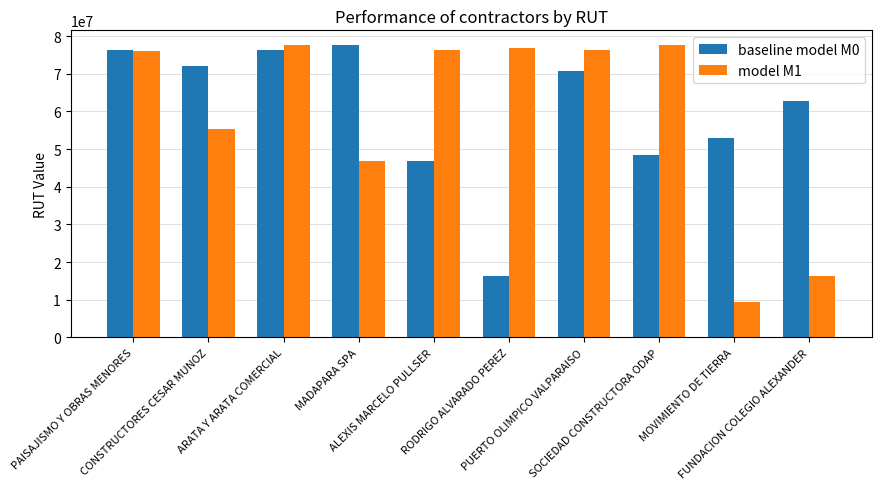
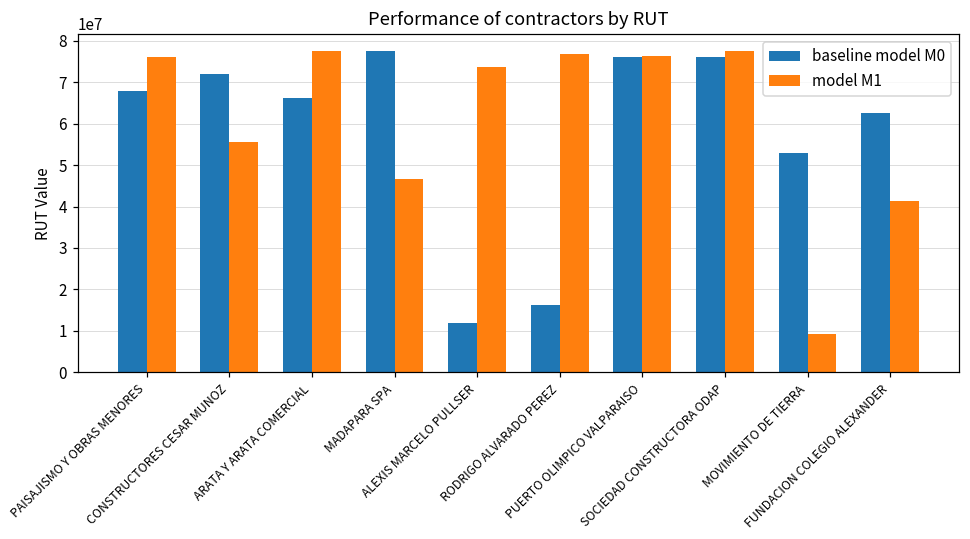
  {
    "baseline model M0": {
-     "PAISAJISMO Y OBRAS MENORES": 76000000,
+     "PAISAJISMO Y OBRAS MENORES": 68000000,
      "CONSTRUCTORES CESAR MUNOZ": 72000000,
-     "ARATA Y ARATA COMERCIAL": 76000000,
+     "ARATA Y ARATA COMERCIAL": 66000000,
      "MADAPARA SPA": 78000000,
-     "ALEXIS MARCELO PULLSER": 47000000,
+     "ALEXIS MARCELO PULLSER": 12000000,
      "RODRIGO ALVARADO PEREZ": 16000000,
-     "PUERTO OLIMPICO VALPARAISO": 71000000,
-     "SOCIEDAD CONSTRUCTORA ODAP": 49000000,
+     "PUERTO OLIMPICO VALPARAISO": 76000000,
+     "SOCIEDAD CONSTRUCTORA ODAP": 76000000,
      "MOVIMIENTO DE TIERRA": 53000000,
      "FUNDACION COLEGIO ALEXANDER": 63000000
    },
    "model M1": {
      "PAISAJISMO Y OBRAS MENORES": 76000000,
      "CONSTRUCTORES CESAR MUNOZ": 55000000,
      "ARATA Y ARATA COMERCIAL": 78000000,
      "MADAPARA SPA": 47000000,
-     "ALEXIS MARCELO PULLSER": 76000000,
+     "ALEXIS MARCELO PULLSER": 74000000,
      "RODRIGO ALVARADO PEREZ": 77000000,
      "PUERTO OLIMPICO VALPARAISO": 76000000,
      "SOCIEDAD CONSTRUCTORA ODAP": 78000000,
      "MOVIMIENTO DE TIERRA": 9000000,
-     "FUNDACION COLEGIO ALEXANDER": 16000000
+     "FUNDACION COLEGIO ALEXANDER": 41000000
    }
  }
